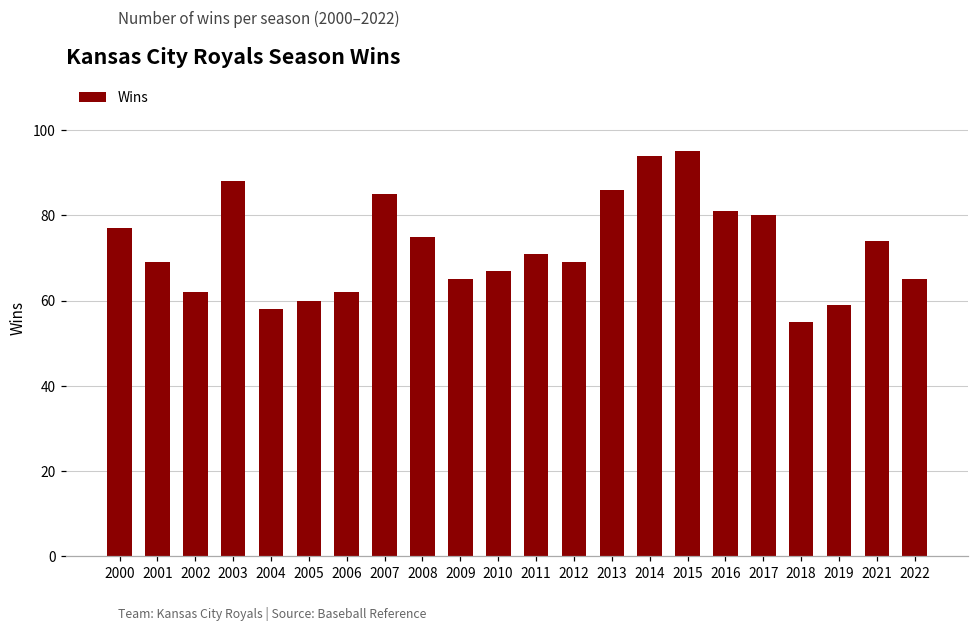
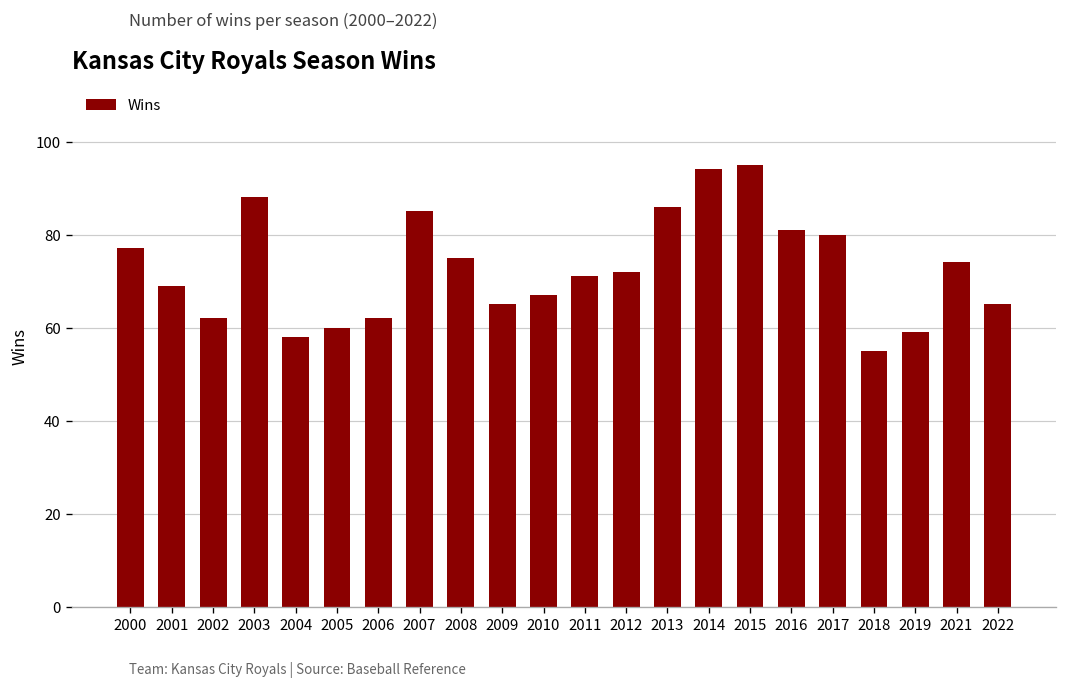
  {
    "2000": 77,
    "2001": 69,
    "2002": 62,
    "2003": 88,
    "2004": 58,
    "2005": 60,
    "2006": 62,
    "2007": 85,
    "2008": 75,
    "2009": 65,
    "2010": 67,
    "2011": 71,
-   "2012": 69,
+   "2012": 72,
    "2013": 86,
    "2014": 94,
    "2015": 95,
    "2016": 81,
    "2017": 80,
    "2018": 55,
    "2019": 59,
    "2021": 74,
    "2022": 65
  }
